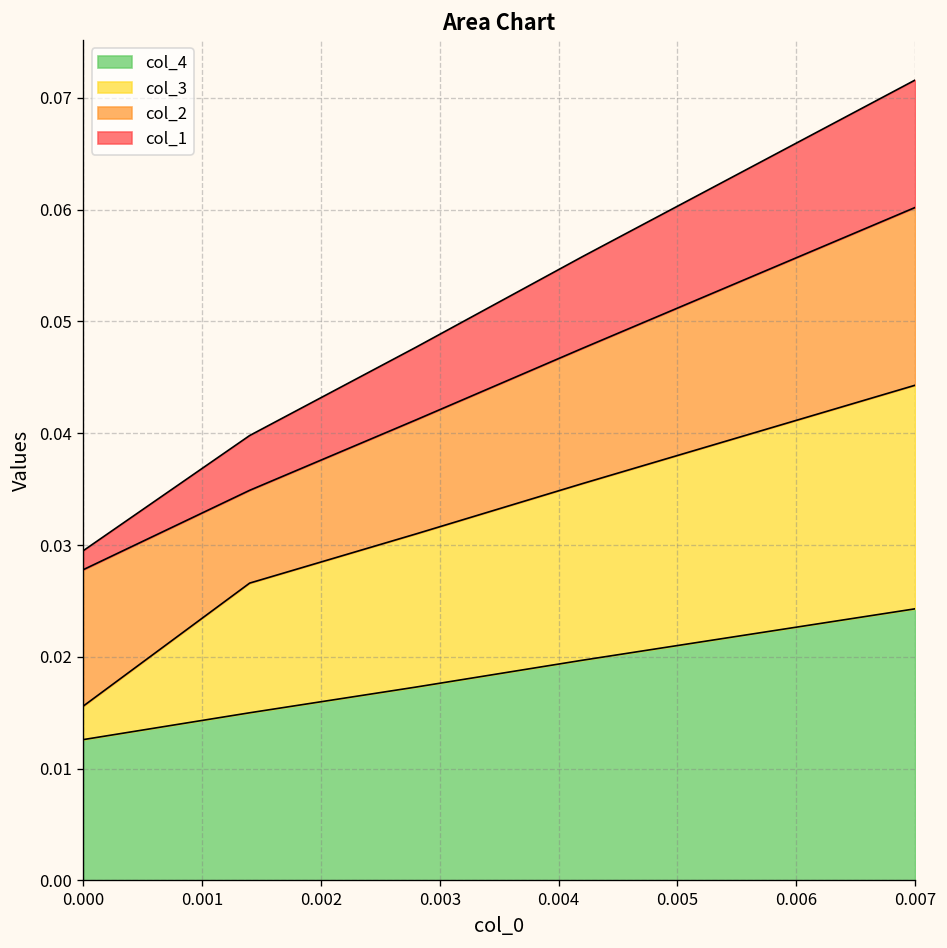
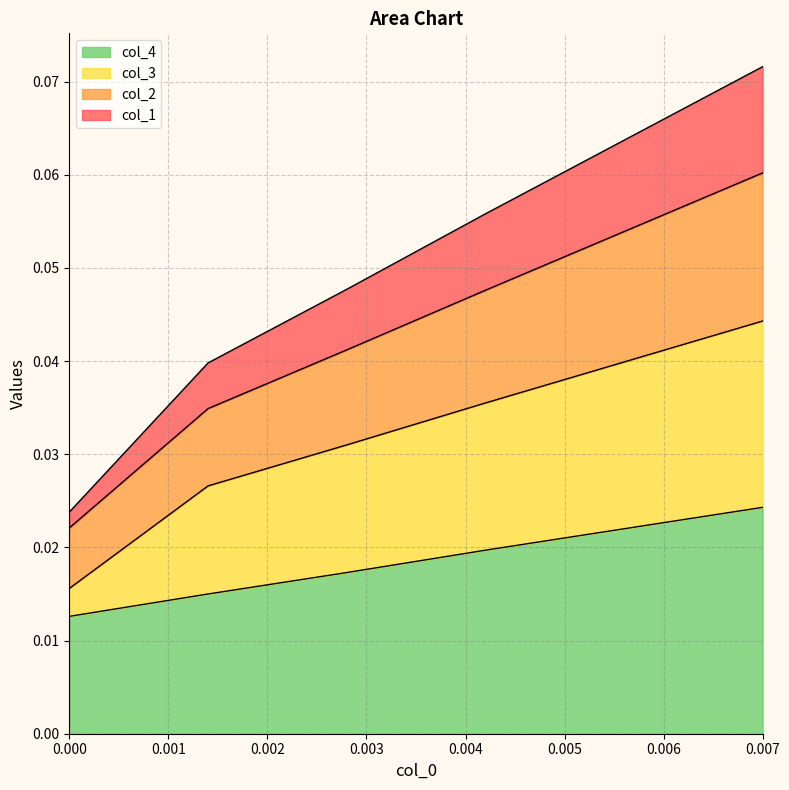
  {
    "col_4": {
      "0.000": 0.013,
      "0.007": 0.024
    },
    "col_3": {
      "0.000": 0.003,
      "0.007": 0.020
    },
    "col_2": {
-     "0.000": 0.012,
+     "0.000": 0.006,
      "0.007": 0.016
    },
    "col_1": {
      "0.000": 0.002,
      "0.007": 0.011
    }
  }
